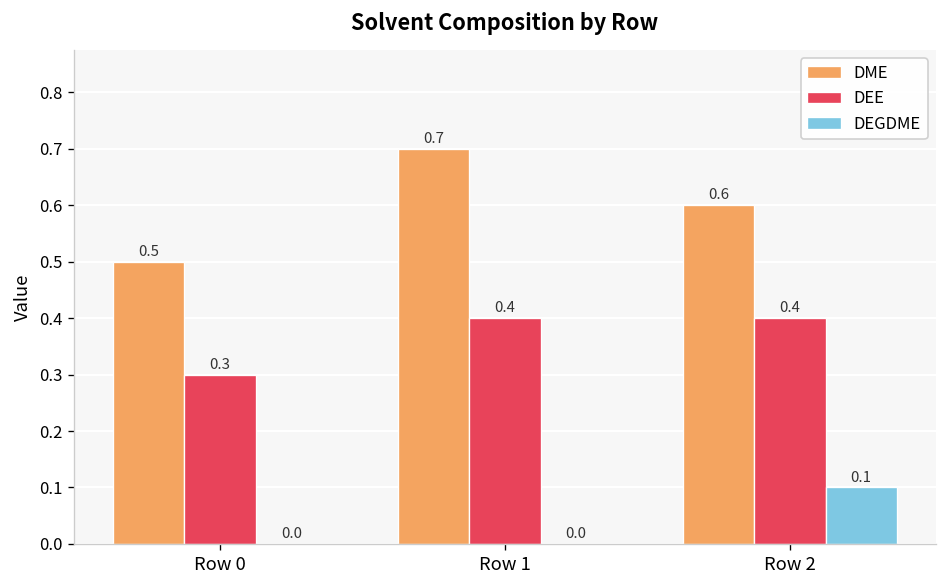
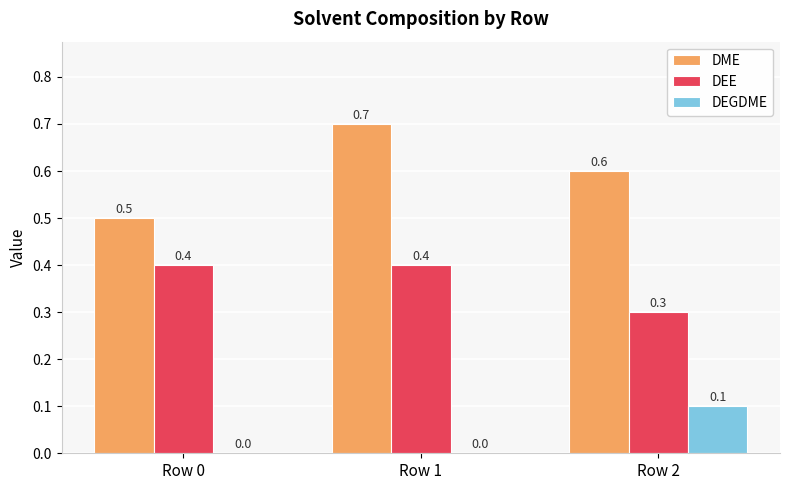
  {
    "DME": {
      "Row 0": 0.5,
      "Row 1": 0.7,
      "Row 2": 0.6
    },
    "DEE": {
-     "Row 0": 0.3,
+     "Row 0": 0.4,
      "Row 1": 0.4,
-     "Row 2": 0.4
+     "Row 2": 0.3
    },
    "DEGDME": {
      "Row 0": 0.0,
      "Row 1": 0.0,
      "Row 2": 0.1
    }
  }
